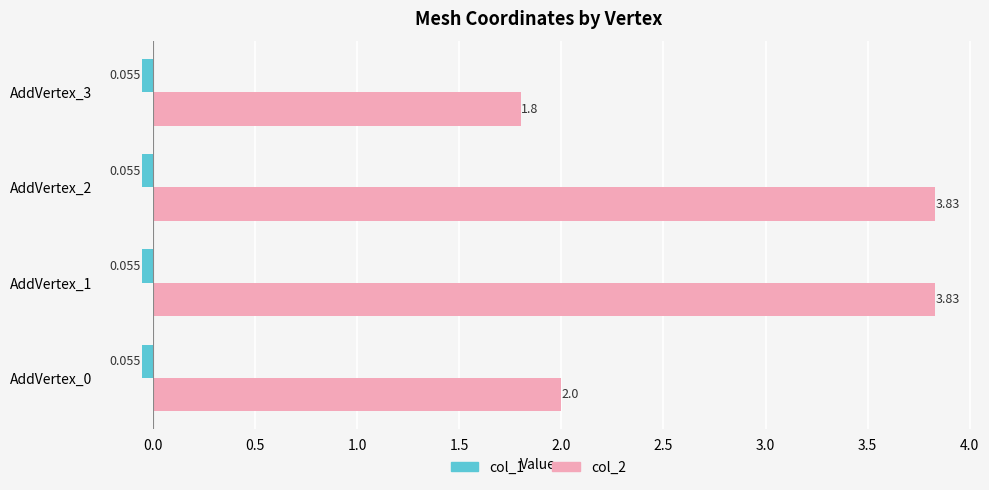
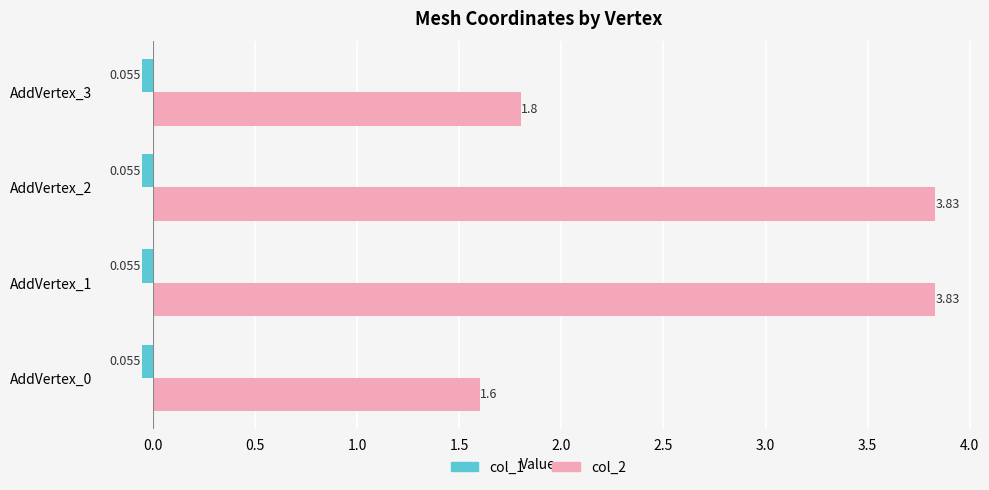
  {
    "col_2": {
      "AddVertex_3": 1.8,
      "AddVertex_2": 3.83,
      "AddVertex_1": 3.83,
-     "AddVertex_0": 2.0
+     "AddVertex_0": 1.6
    }
  }
